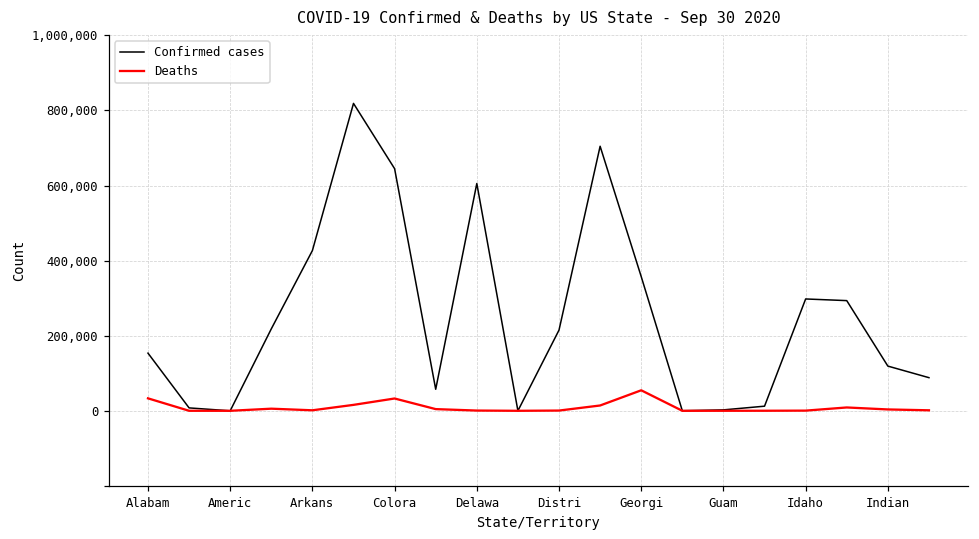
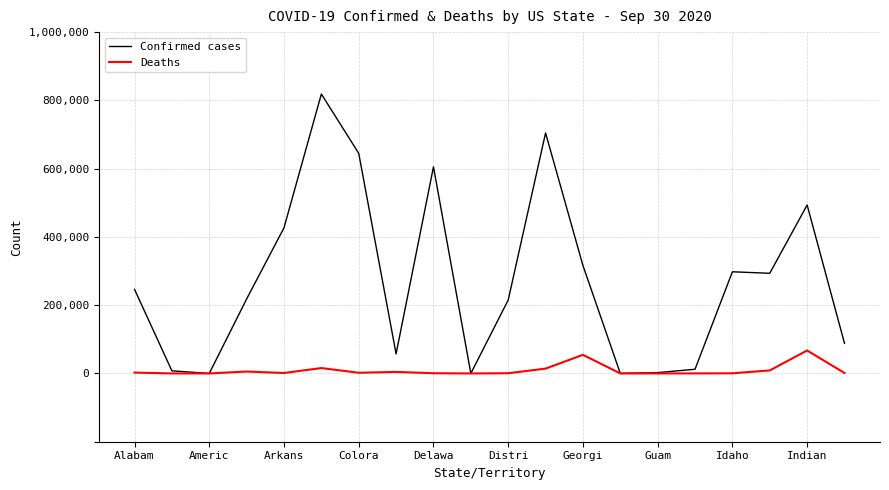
  {
    "Confirmed cases": {
-     "Alabam": "150,000",
+     "Alabam": "250,000",
      "Arkans": "430,000",
      "Colora": "640,000",
      "Delawa": "610,000",
      "Distri": "220,000",
-     "Georgi": "360,000",
+     "Georgi": "320,000",
      "Idaho": "300,000",
-     "Indian": "120,000"
+     "Indian": "490,000"
    },
    "Deaths": {
-     "Alabam": "30,000",
+     "Alabam": "0",
      "Arkans": "0",
-     "Colora": "30,000",
+     "Colora": "0",
      "Delawa": "0",
      "Distri": "0",
      "Georgi": "50,000",
      "Idaho": "0",
-     "Indian": "0"
+     "Indian": "70,000"
    }
  }
